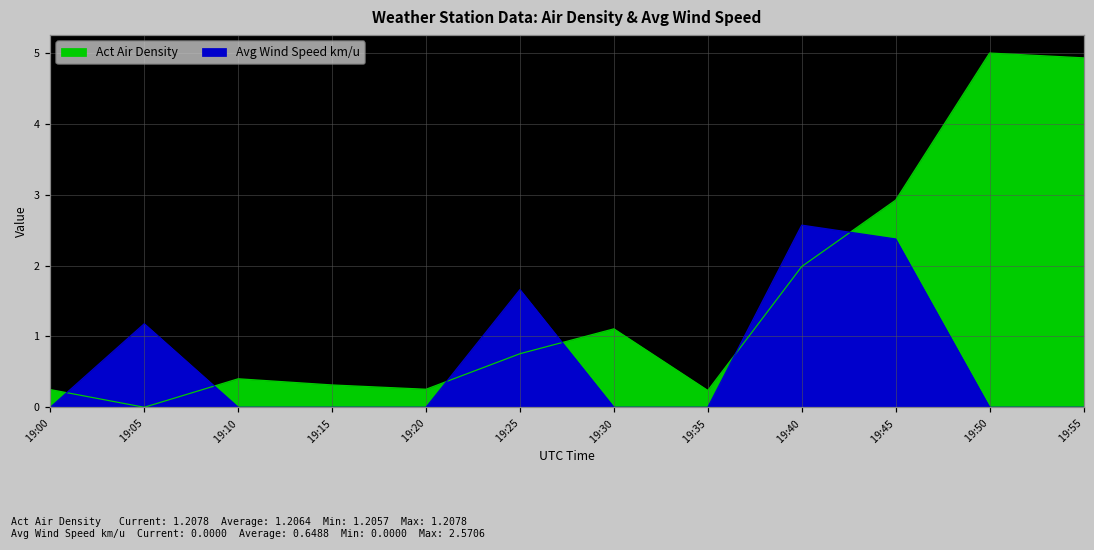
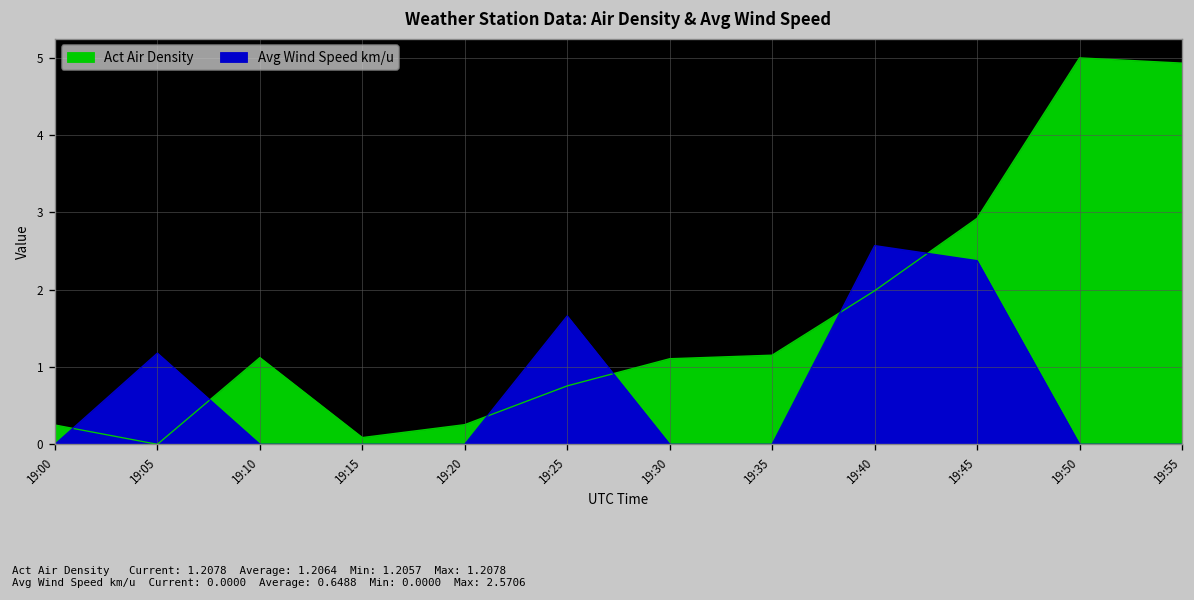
  {
    "Act Air Density": {
      "19:00": 0.2,
      "19:05": 0.0,
-     "19:10": 0.4,
-     "19:15": 0.3,
+     "19:10": 1.1,
+     "19:15": 0.1,
      "19:20": 0.3,
      "19:25": 0.8,
      "19:30": 1.1,
-     "19:35": 0.2,
+     "19:35": 1.2,
      "19:40": 2.0,
      "19:45": 2.9,
      "19:50": 5.0,
      "19:55": 4.9
    },
    "Avg Wind Speed km/u": {
      "19:00": 0.0,
      "19:05": 1.2,
      "19:10": 0.0,
      "19:15": 0.0,
      "19:20": 0.0,
      "19:25": 1.7,
      "19:30": 0.0,
      "19:35": 0.0,
      "19:40": 2.6,
      "19:45": 2.4,
      "19:50": 0.0,
      "19:55": 0.0
    }
  }
